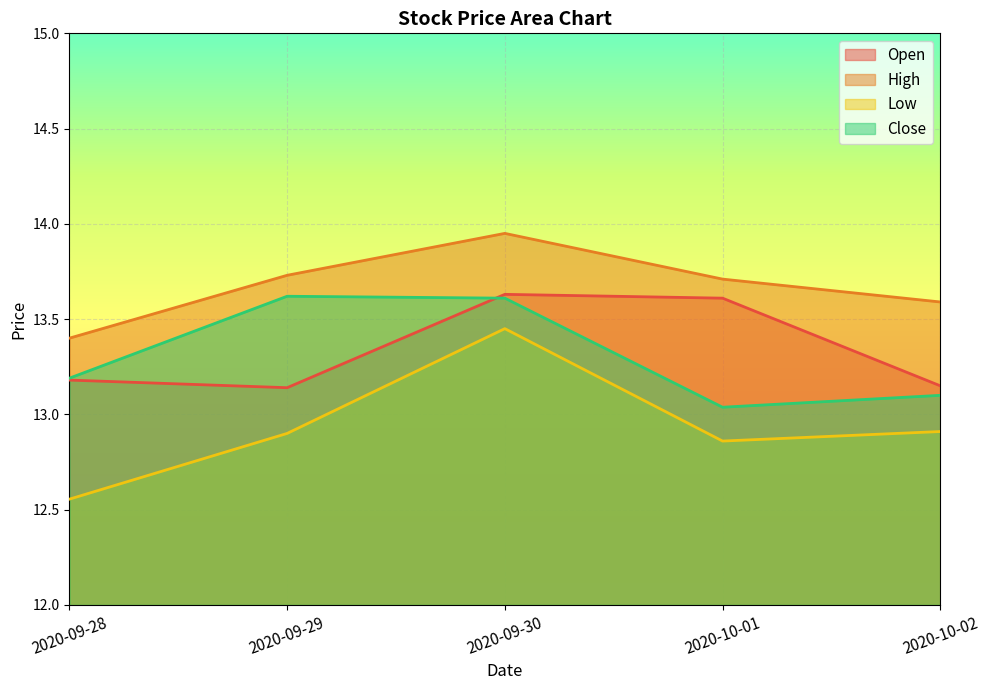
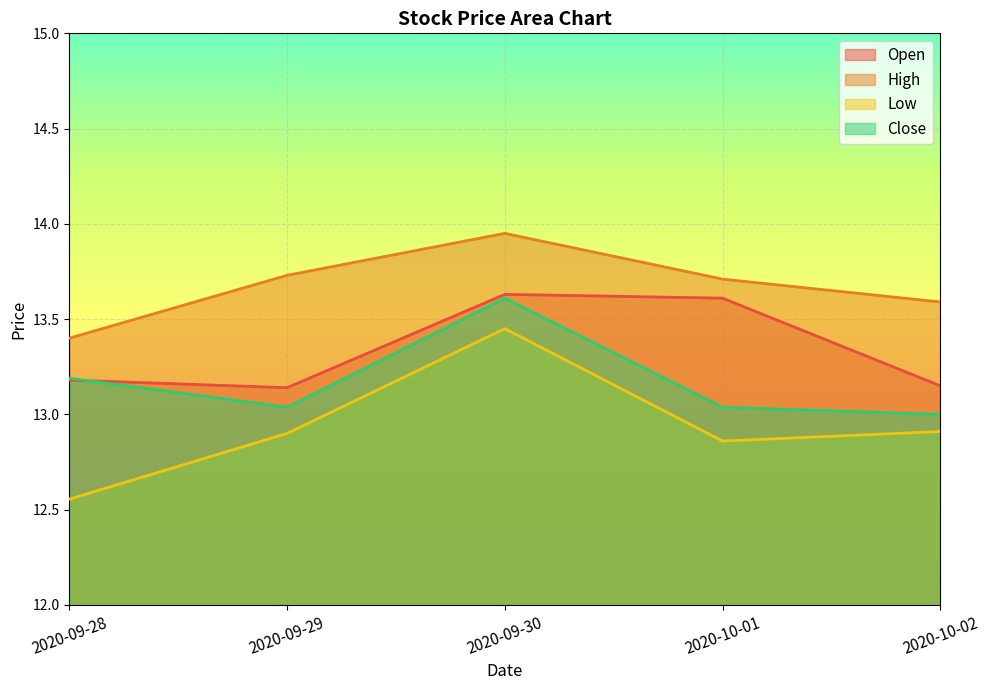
  {
    "Close": {
-     "2020-09-29": 13.62,
+     "2020-09-29": 13.04,
      "2020-09-30": 13.61,
      "2020-10-01": 13.04,
-     "2020-10-02": 13.1
+     "2020-10-02": 13.0
    }
  }
